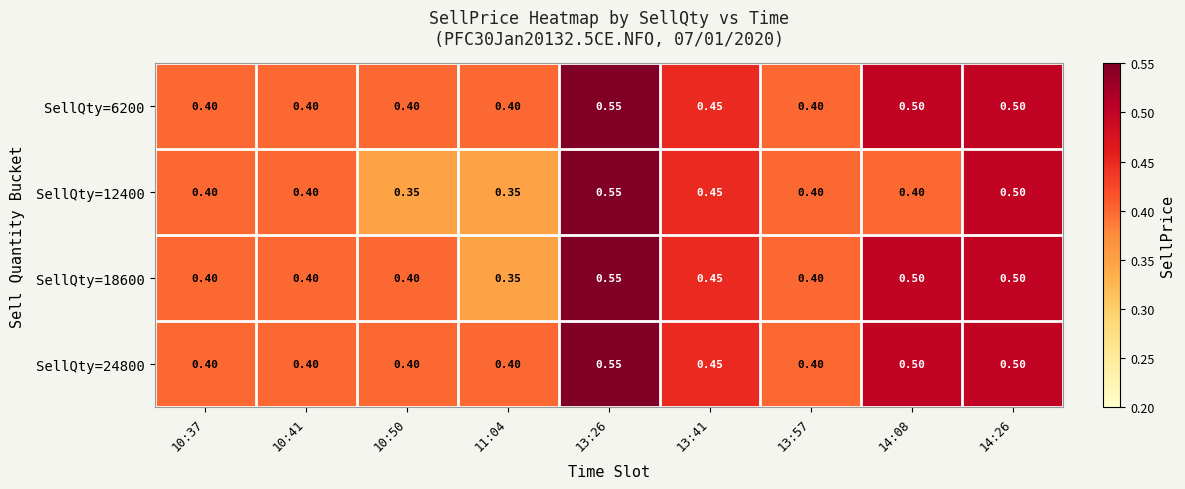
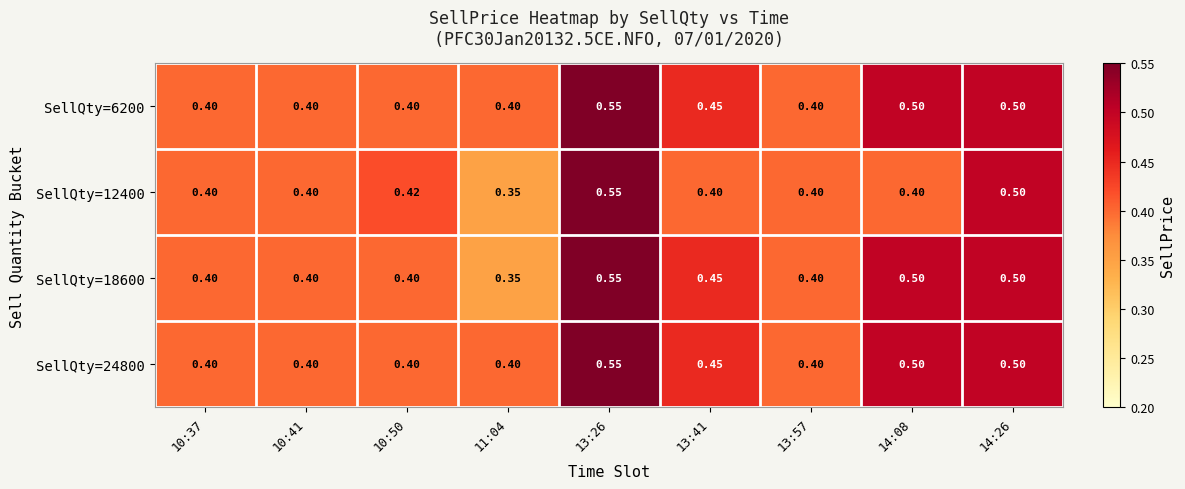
  {
    "SellQty=6200": {
      "10:37": 0.40,
      "10:41": 0.40,
      "10:50": 0.40,
      "11:04": 0.40,
      "13:26": 0.55,
      "13:41": 0.45,
      "13:57": 0.40,
      "14:08": 0.50,
      "14:26": 0.50
    },
    "SellQty=12400": {
      "10:37": 0.40,
      "10:41": 0.40,
-     "10:50": 0.35,
+     "10:50": 0.42,
      "11:04": 0.35,
      "13:26": 0.55,
-     "13:41": 0.45,
+     "13:41": 0.40,
      "13:57": 0.40,
      "14:08": 0.40,
      "14:26": 0.50
    },
    "SellQty=18600": {
      "10:37": 0.40,
      "10:41": 0.40,
      "10:50": 0.40,
      "11:04": 0.35,
      "13:26": 0.55,
      "13:41": 0.45,
      "13:57": 0.40,
      "14:08": 0.50,
      "14:26": 0.50
    },
    "SellQty=24800": {
      "10:37": 0.40,
      "10:41": 0.40,
      "10:50": 0.40,
      "11:04": 0.40,
      "13:26": 0.55,
      "13:41": 0.45,
      "13:57": 0.40,
      "14:08": 0.50,
      "14:26": 0.50
    }
  }
